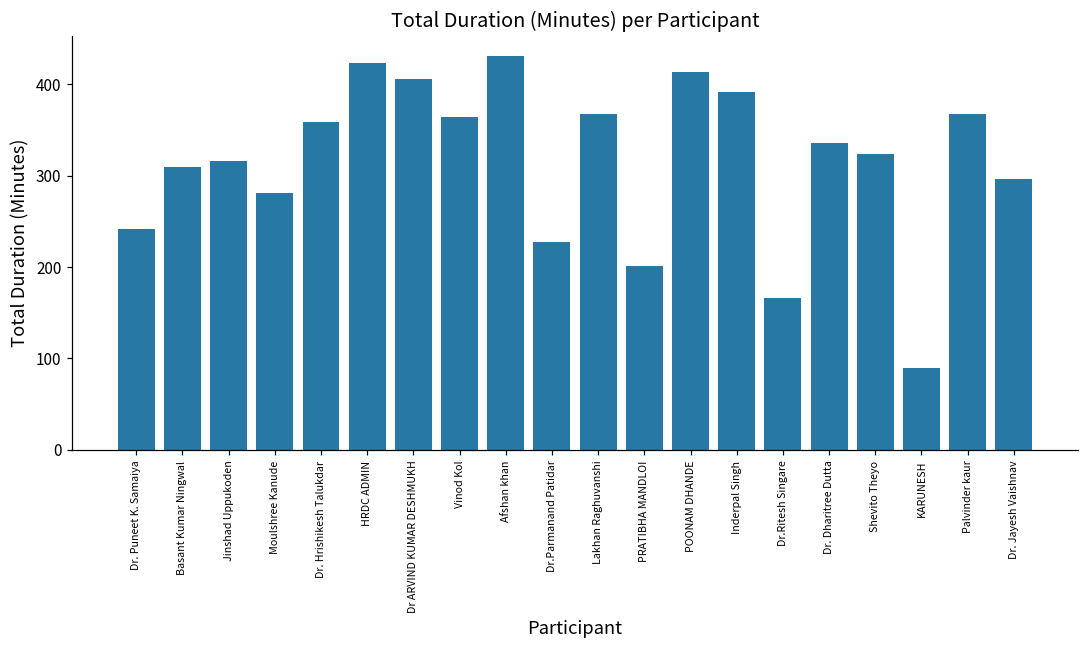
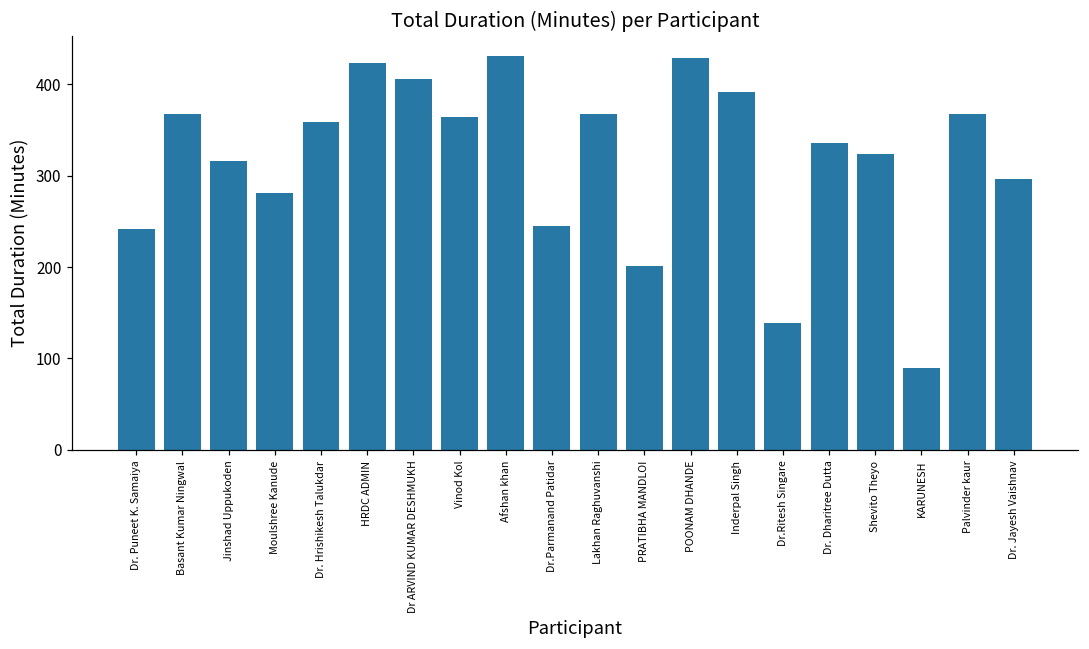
  {
    "Dr. Puneet K. Samaiya": 240,
-   "Basant Kumar Ningwal": 310,
+   "Basant Kumar Ningwal": 370,
    "Jinshad Uppukoden": 320,
    "Moulshree Kanude": 280,
    "Dr. Hrishikesh Talukdar": 360,
    "HRDC ADMIN": 420,
    "Dr ARVIND KUMAR DESHMUKH": 410,
    "Vinod Kol": 360,
    "Afshan khan": 430,
-   "Dr.Parmanand Patidar": 230,
+   "Dr.Parmanand Patidar": 250,
    "Lakhan Raghuvanshi": 370,
    "PRATIBHA MANDLOI": 200,
-   "POONAM DHANDE": 410,
+   "POONAM DHANDE": 430,
    "Inderpal Singh": 390,
-   "Dr.Ritesh Singare": 170,
+   "Dr.Ritesh Singare": 140,
    "Dr. Dharitree Dutta": 340,
    "Shevito Theyo": 320,
    "KARUNESH": 90,
    "Palvinder kaur": 370,
    "Dr. Jayesh Vaishnav": 300
  }
